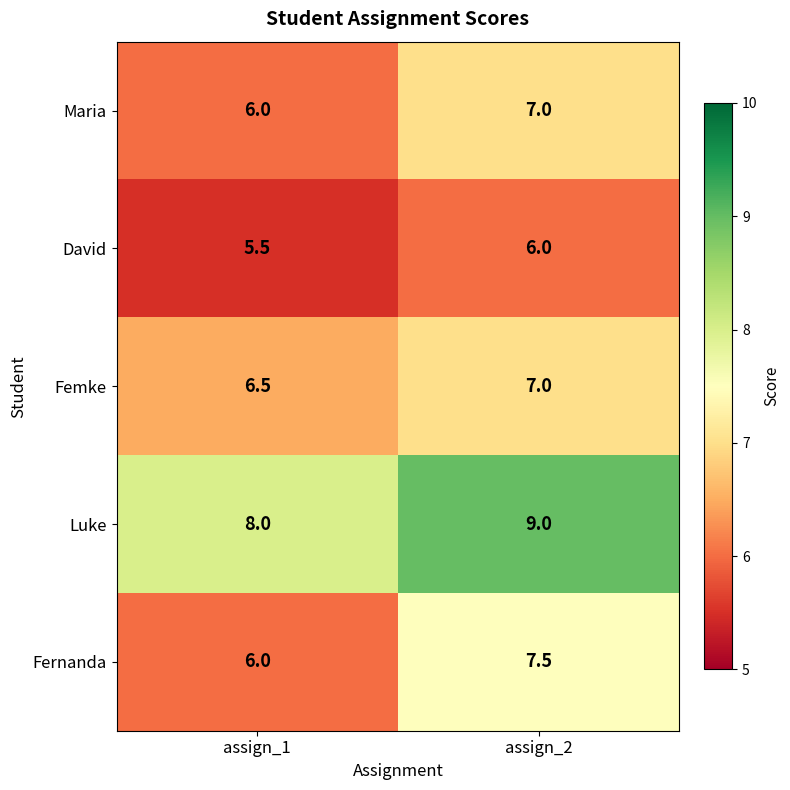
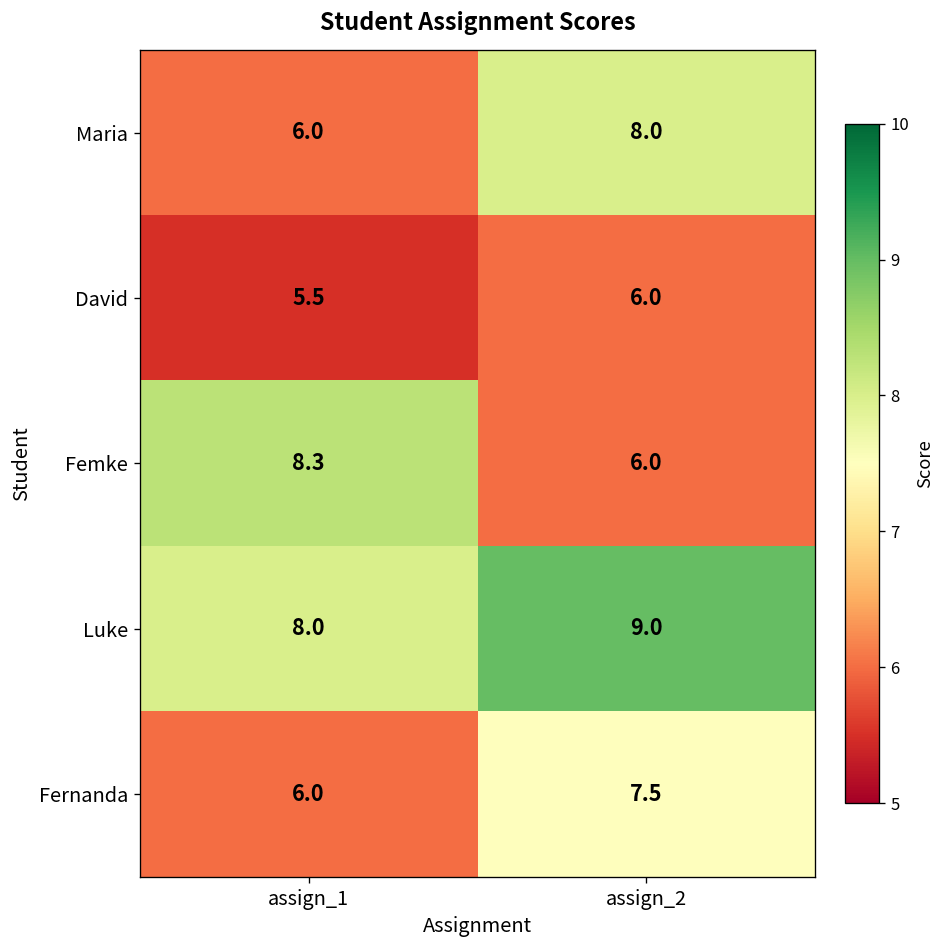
  {
    "Maria": {
      "assign_1": 6.0,
-     "assign_2": 7.0
+     "assign_2": 8.0
    },
    "David": {
      "assign_1": 5.5,
      "assign_2": 6.0
    },
    "Femke": {
-     "assign_1": 6.5,
-     "assign_2": 7.0
+     "assign_1": 8.3,
+     "assign_2": 6.0
    },
    "Luke": {
      "assign_1": 8.0,
      "assign_2": 9.0
    },
    "Fernanda": {
      "assign_1": 6.0,
      "assign_2": 7.5
    }
  }
